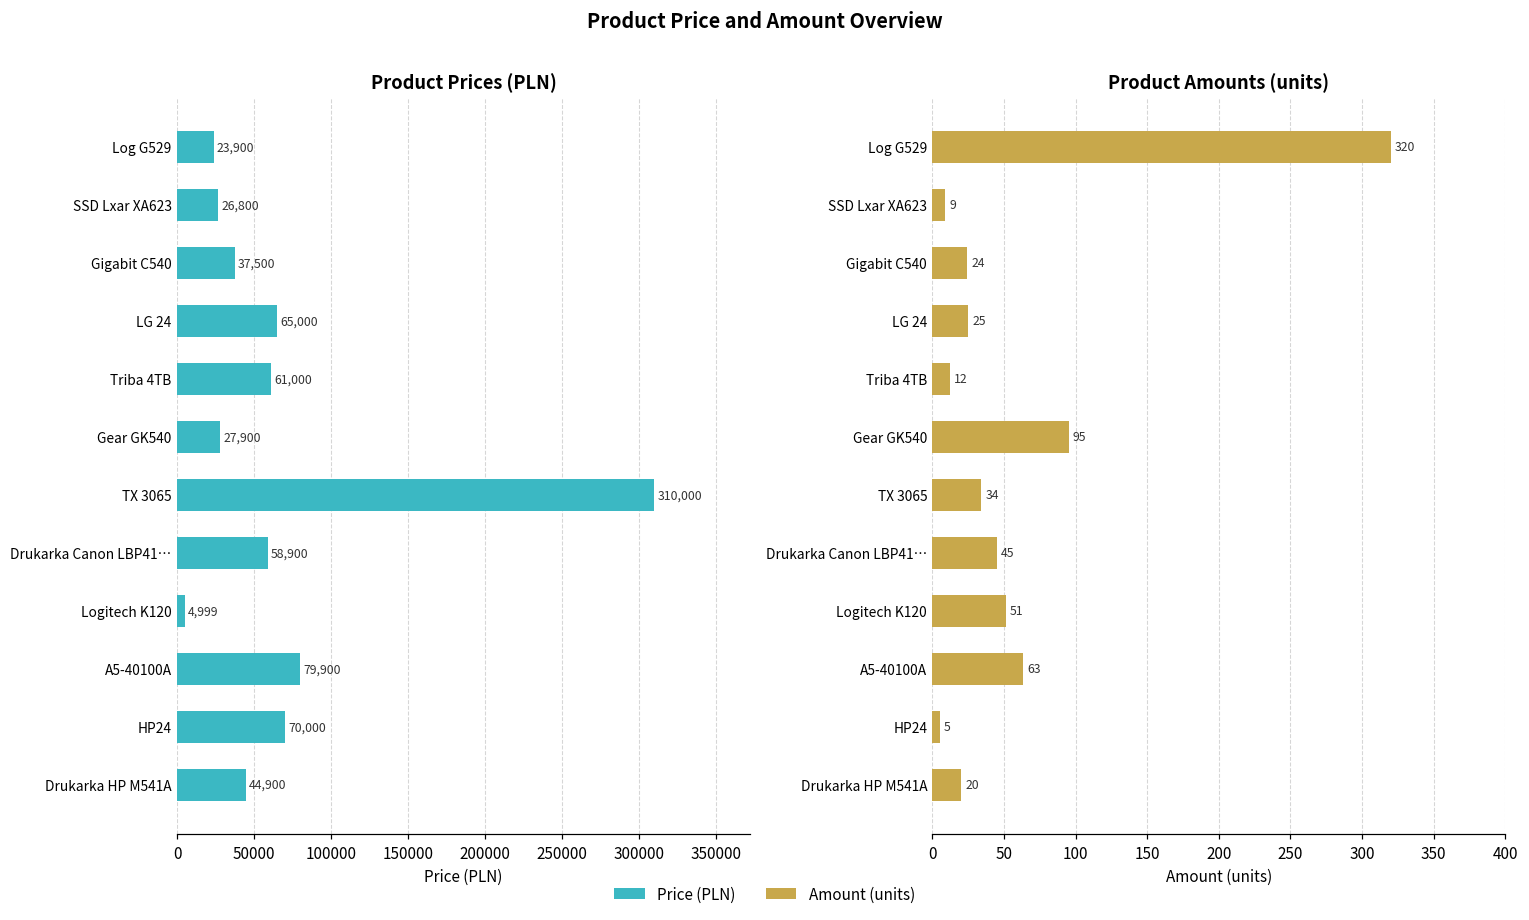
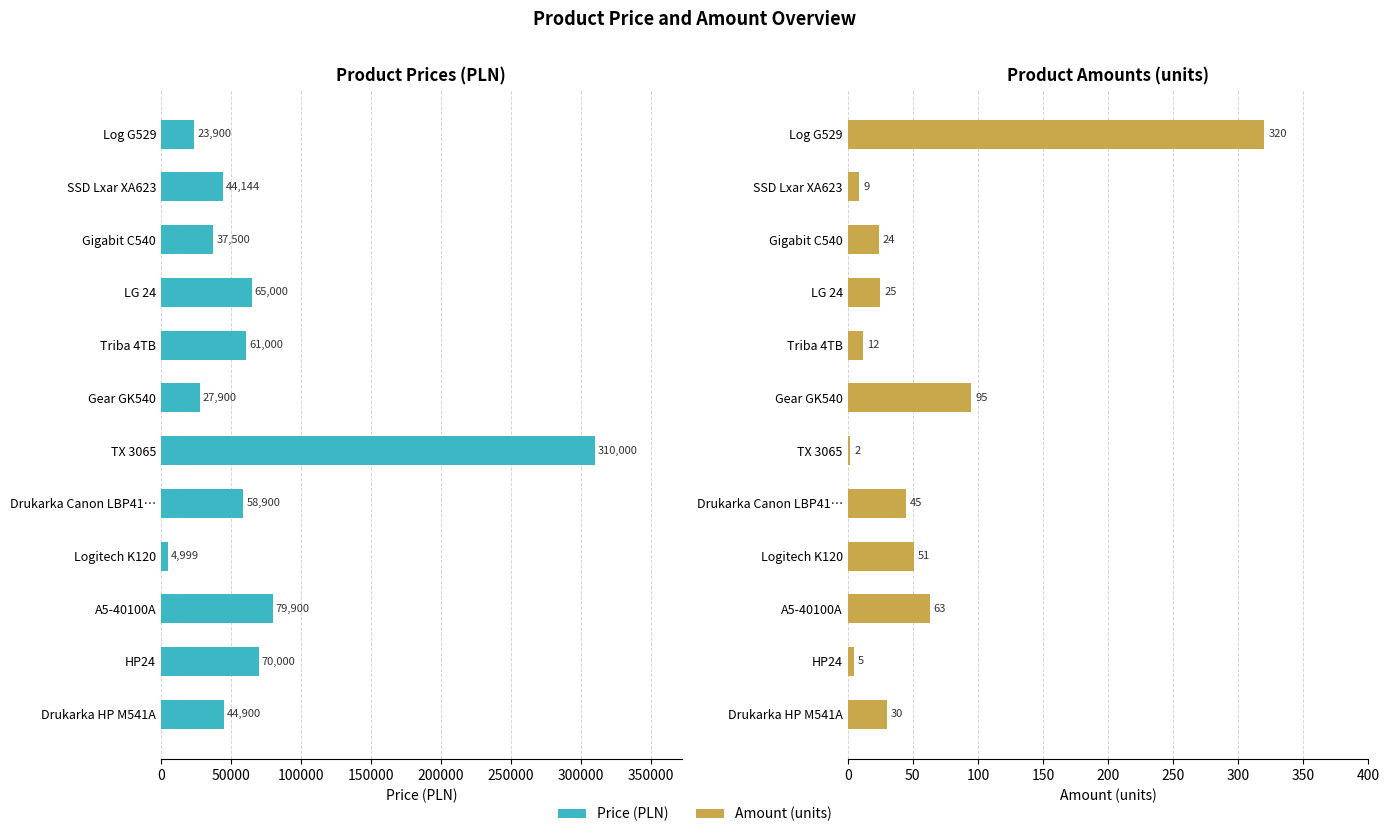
  {
    "Product Prices (PLN)": {
      "Log G529": "23,900",
-     "SSD Lxar XA623": "26,800",
+     "SSD Lxar XA623": "44,144",
      "Gigabit C540": "37,500",
      "LG 24": "65,000",
      "Triba 4TB": "61,000",
      "Gear GK540": "27,900",
      "TX 3065": "310,000",
      "Drukarka Canon LBP41…": "58,900",
      "Logitech K120": "4,999",
      "A5-40100A": "79,900",
      "HP24": "70,000",
      "Drukarka HP M541A": "44,900"
    },
    "Product Amounts (units)": {
      "Log G529": "320",
      "SSD Lxar XA623": "9",
      "Gigabit C540": "24",
      "LG 24": "25",
      "Triba 4TB": "12",
      "Gear GK540": "95",
-     "TX 3065": "34",
+     "TX 3065": "2",
      "Drukarka Canon LBP41…": "45",
      "Logitech K120": "51",
      "A5-40100A": "63",
      "HP24": "5",
-     "Drukarka HP M541A": "20"
+     "Drukarka HP M541A": "30"
    }
  }
